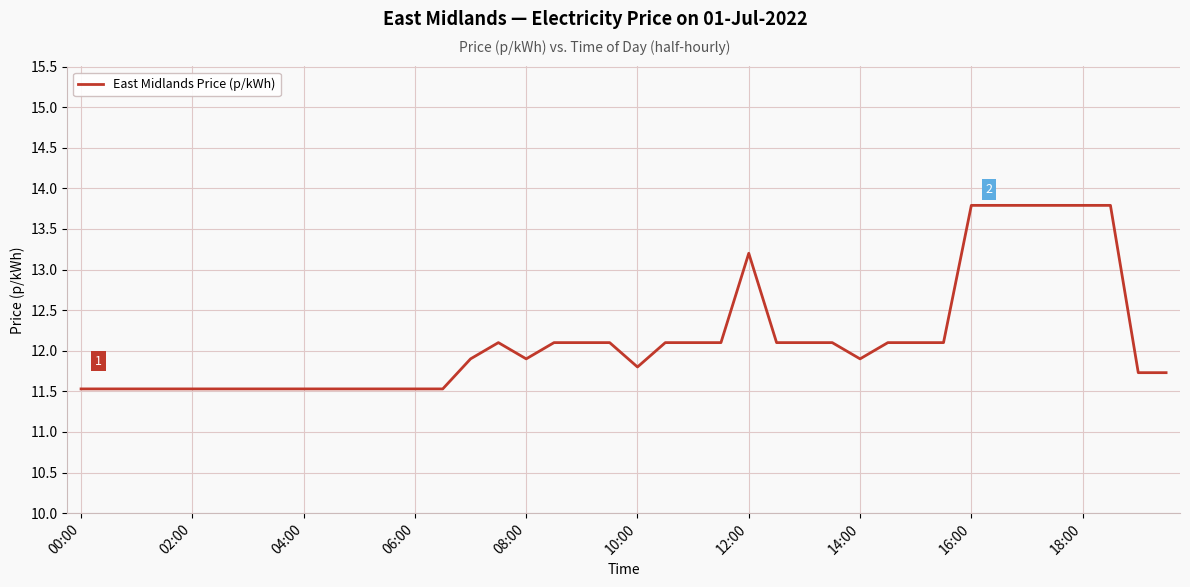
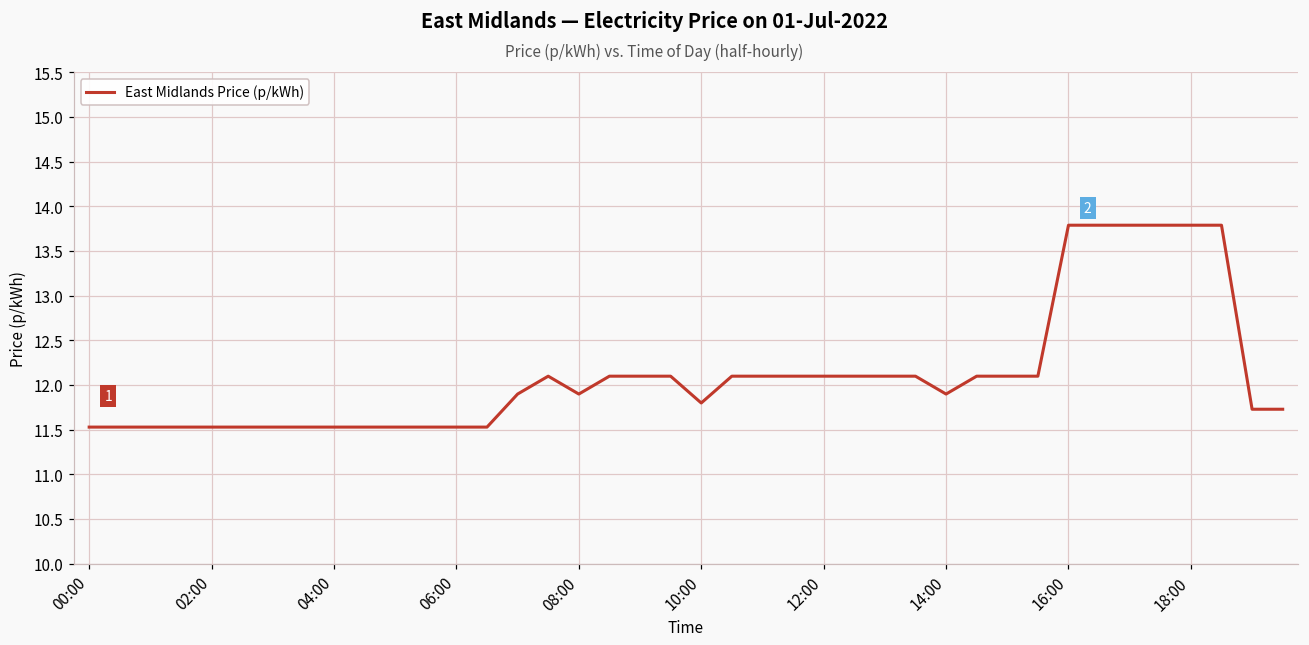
  {
    "00:00": 11.5,
    "02:00": 11.5,
    "04:00": 11.5,
    "06:00": 11.5,
    "08:00": 11.9,
    "10:00": 11.8,
-   "12:00": 13.2,
+   "12:00": 12.1,
    "14:00": 11.9,
    "16:00": 13.8,
    "18:00": 13.8
  }
